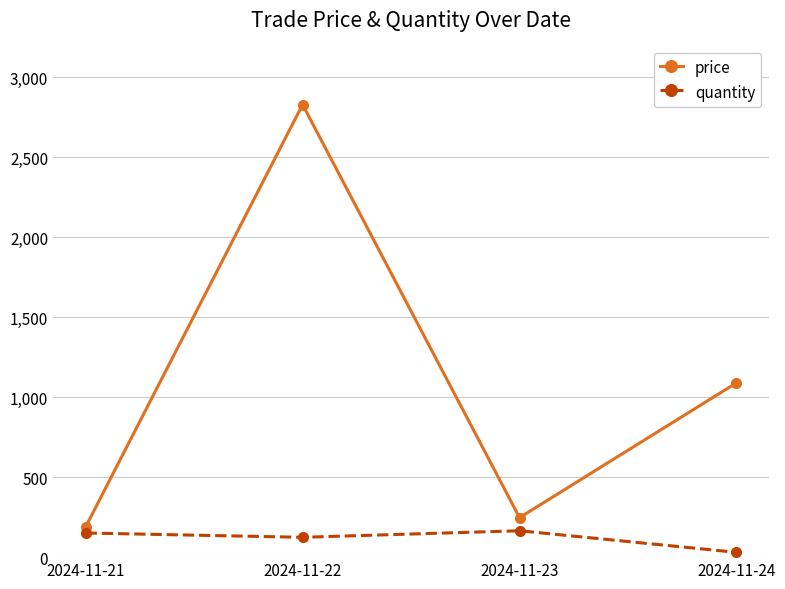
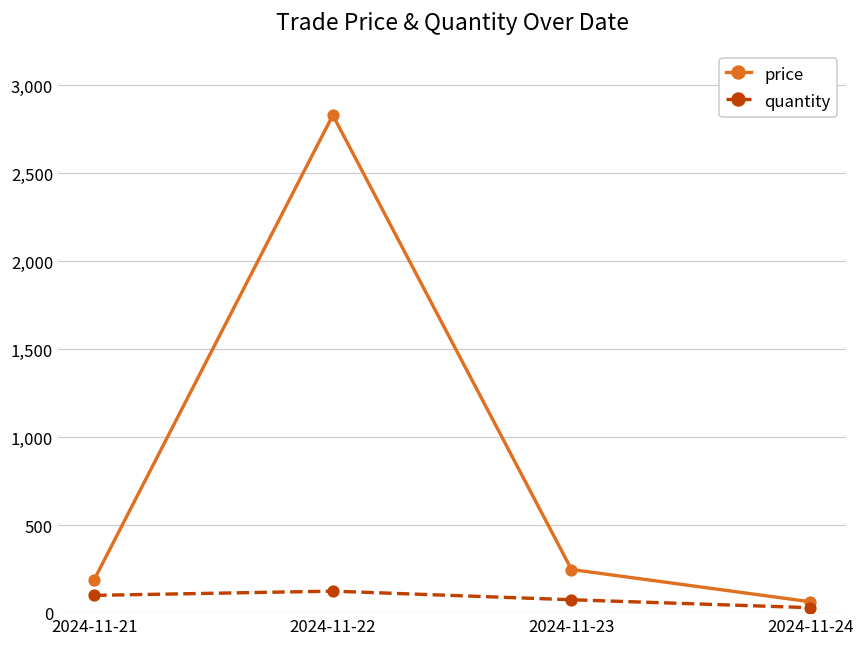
  {
    "price": {
      "2024-11-21": "190",
      "2024-11-22": "2,830",
      "2024-11-23": "250",
-     "2024-11-24": "1,090"
+     "2024-11-24": "60"
    },
    "quantity": {
-     "2024-11-21": "150",
+     "2024-11-21": "100",
      "2024-11-22": "120",
-     "2024-11-23": "170",
+     "2024-11-23": "80",
      "2024-11-24": "30"
    }
  }
